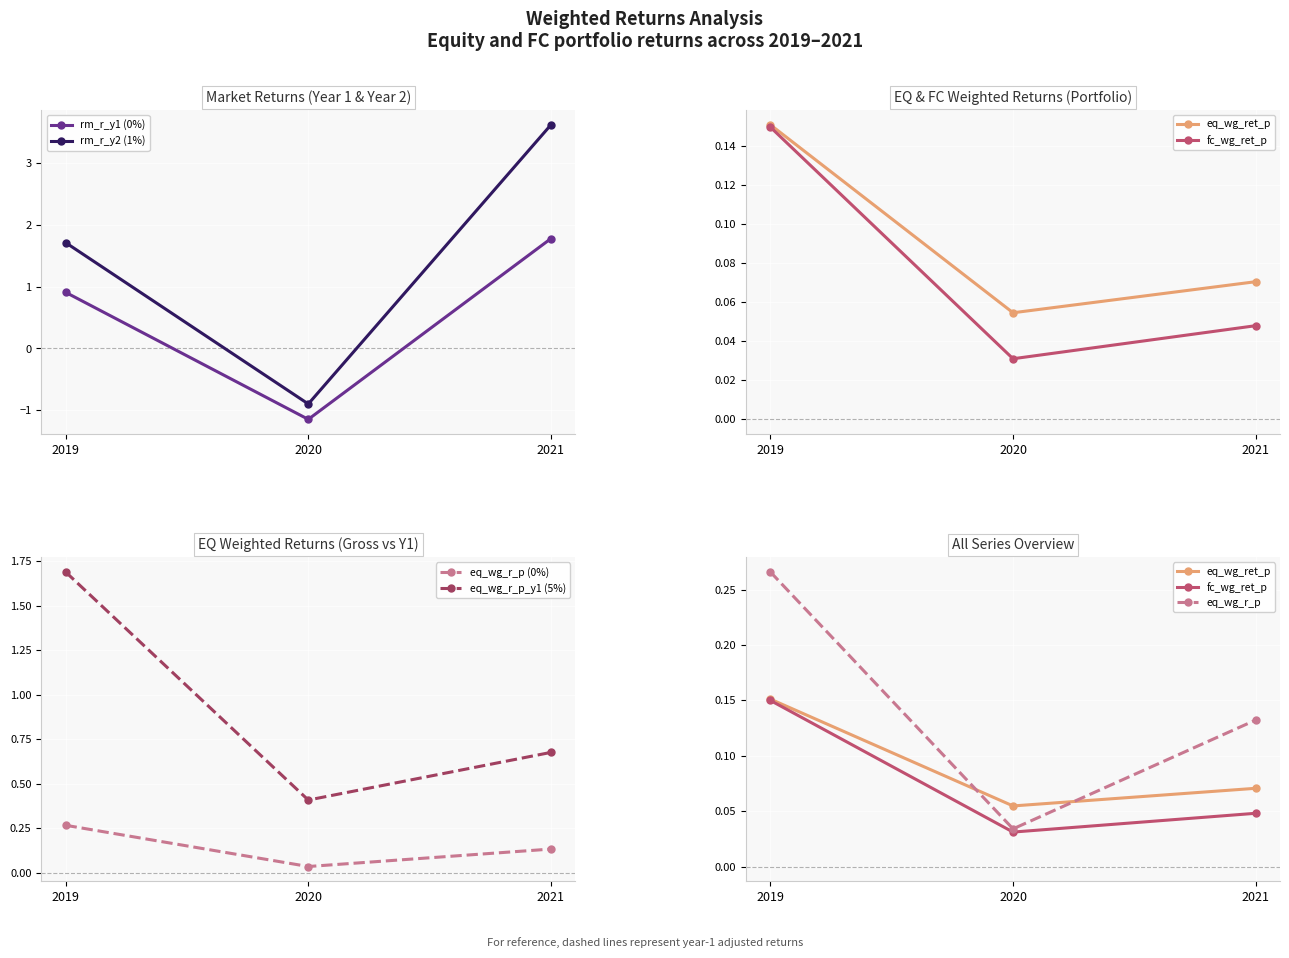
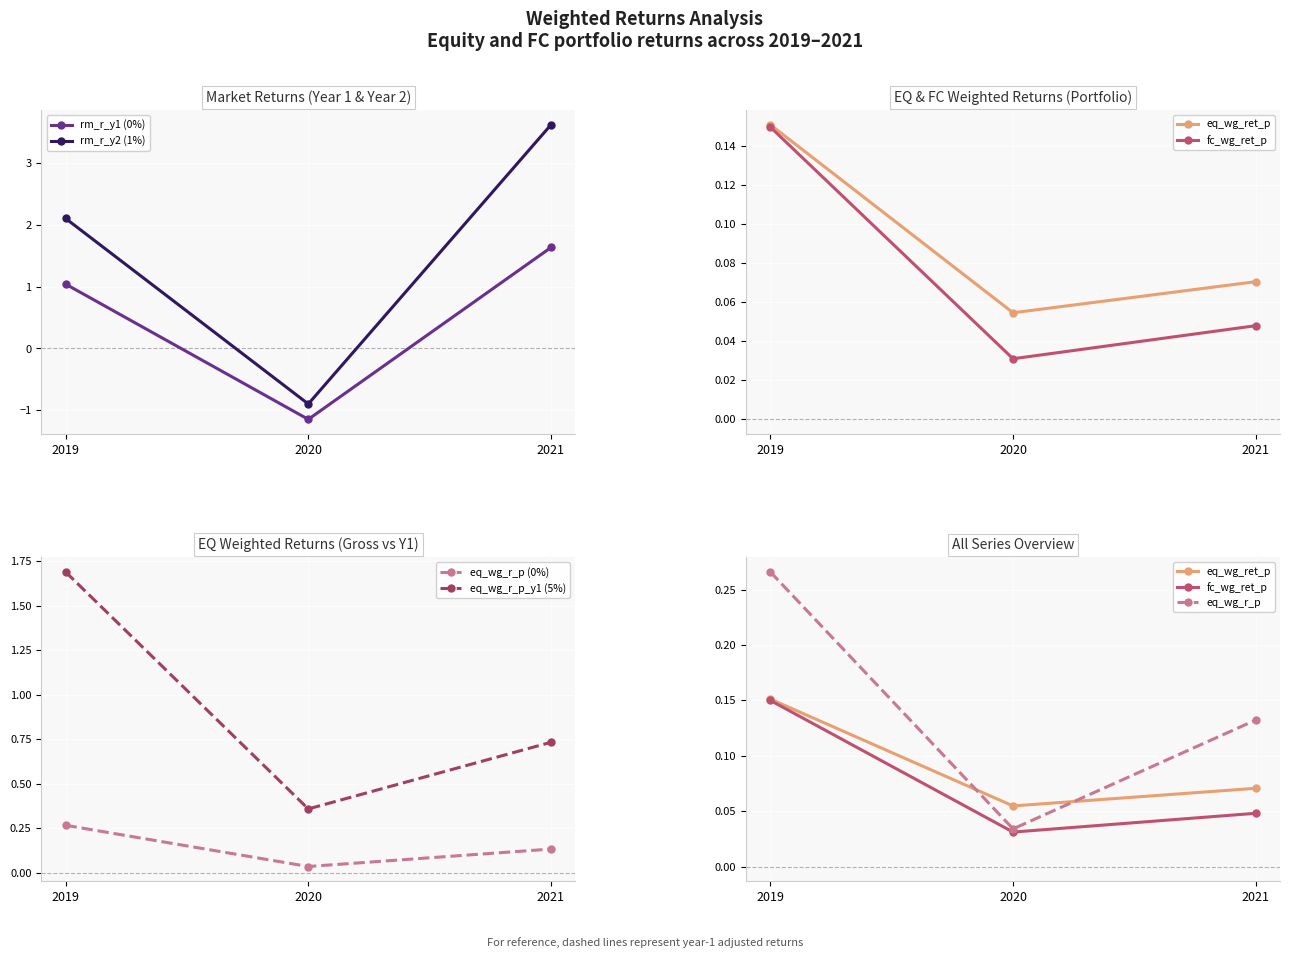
  {
    "Market Returns (Year 1 & Year 2)": {
      "rm_r_y1 (0%)": {
-       "2019": 0.9,
+       "2019": 1.0,
        "2020": -1.1,
-       "2021": 1.8
+       "2021": 1.6
      },
      "rm_r_y2 (1%)": {
-       "2019": 1.7,
+       "2019": 2.1,
        "2020": -0.9,
        "2021": 3.6
      }
    },
    "EQ & FC Weighted Returns (Portfolio)": {
      "eq_wg_ret_p": {
        "2020": 0.055,
        "2021": 0.071
      },
      "fc_wg_ret_p": {
        "2020": 0.031,
        "2021": 0.048
      }
    },
    "EQ Weighted Returns (Gross vs Y1)": {
      "eq_wg_r_p (0%)": {
        "2019": 0.27,
        "2020": 0.03,
        "2021": 0.13
      },
      "eq_wg_r_p_y1 (5%)": {
        "2019": 1.69,
-       "2020": 0.41,
-       "2021": 0.68
+       "2020": 0.36,
+       "2021": 0.73
      }
    },
    "All Series Overview": {
      "eq_wg_ret_p": {
        "2020": 0.055,
        "2021": 0.071
      }
    }
  }
